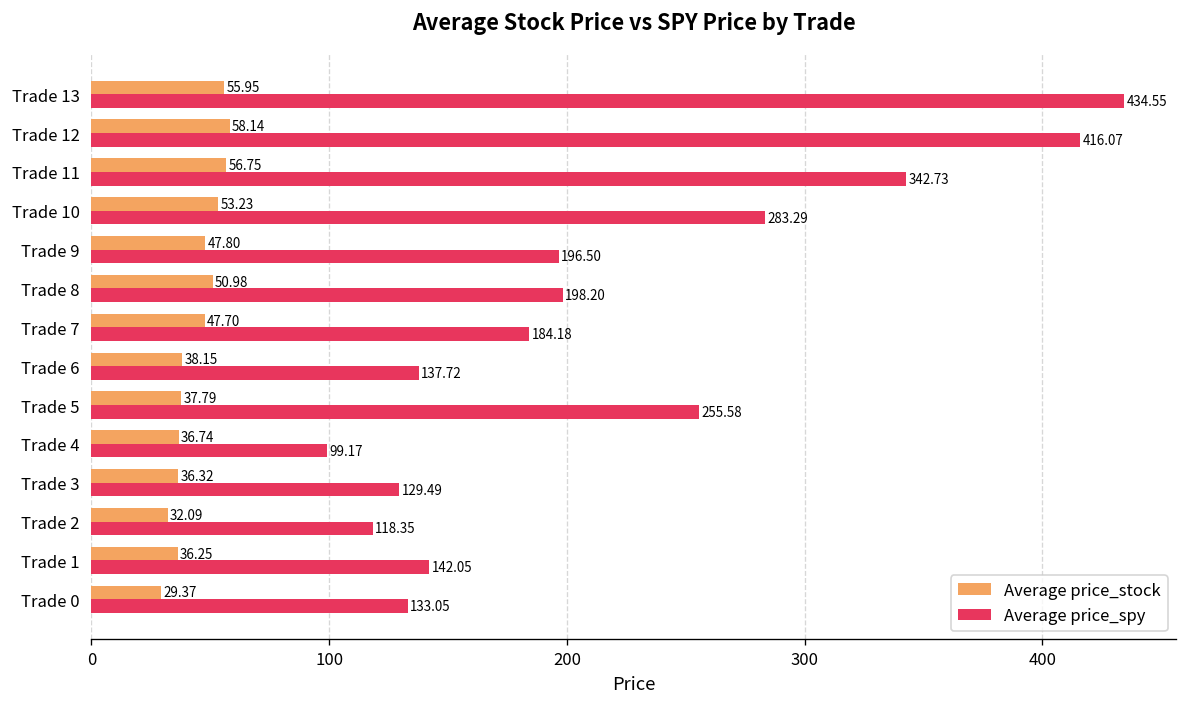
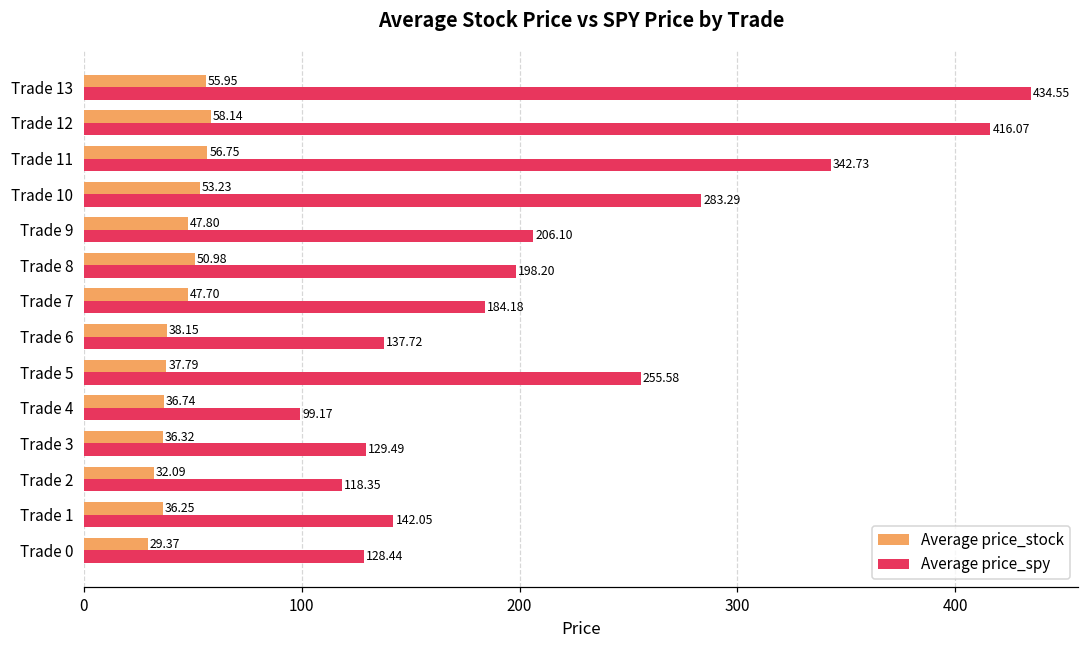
  {
    "Average price_stock": {
      "Trade 13": 55.95,
      "Trade 12": 58.14,
      "Trade 11": 56.75,
      "Trade 10": 53.23,
      "Trade 9": 47.80,
      "Trade 8": 50.98,
      "Trade 7": 47.70,
      "Trade 6": 38.15,
      "Trade 5": 37.79,
      "Trade 4": 36.74,
      "Trade 3": 36.32,
      "Trade 2": 32.09,
      "Trade 1": 36.25,
      "Trade 0": 29.37
    },
    "Average price_spy": {
      "Trade 13": 434.55,
      "Trade 12": 416.07,
      "Trade 11": 342.73,
      "Trade 10": 283.29,
-     "Trade 9": 196.50,
+     "Trade 9": 206.10,
      "Trade 8": 198.20,
      "Trade 7": 184.18,
      "Trade 6": 137.72,
      "Trade 5": 255.58,
      "Trade 4": 99.17,
      "Trade 3": 129.49,
      "Trade 2": 118.35,
      "Trade 1": 142.05,
-     "Trade 0": 133.05
+     "Trade 0": 128.44
    }
  }
